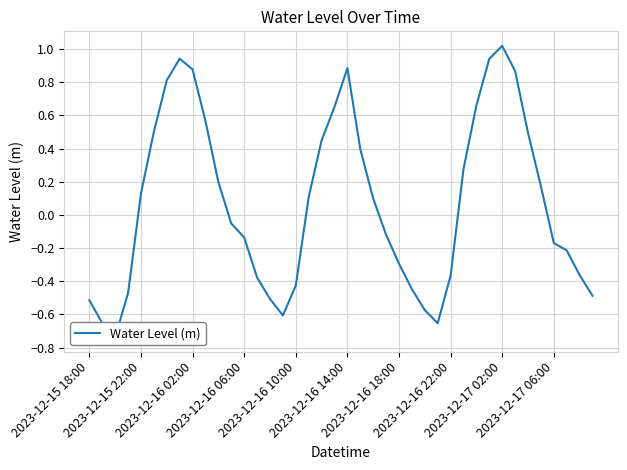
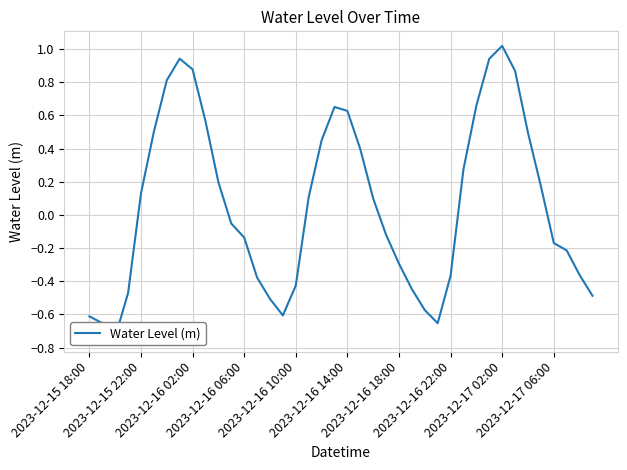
  {
-   "2023-12-15 18:00": -0.51,
+   "2023-12-15 18:00": -0.61,
    "2023-12-15 22:00": 0.13,
    "2023-12-16 02:00": 0.88,
    "2023-12-16 06:00": -0.14,
    "2023-12-16 10:00": -0.43,
-   "2023-12-16 14:00": 0.89,
+   "2023-12-16 14:00": 0.63,
    "2023-12-16 18:00": -0.29,
    "2023-12-16 22:00": -0.37,
    "2023-12-17 02:00": 1.02,
    "2023-12-17 06:00": -0.17
  }
